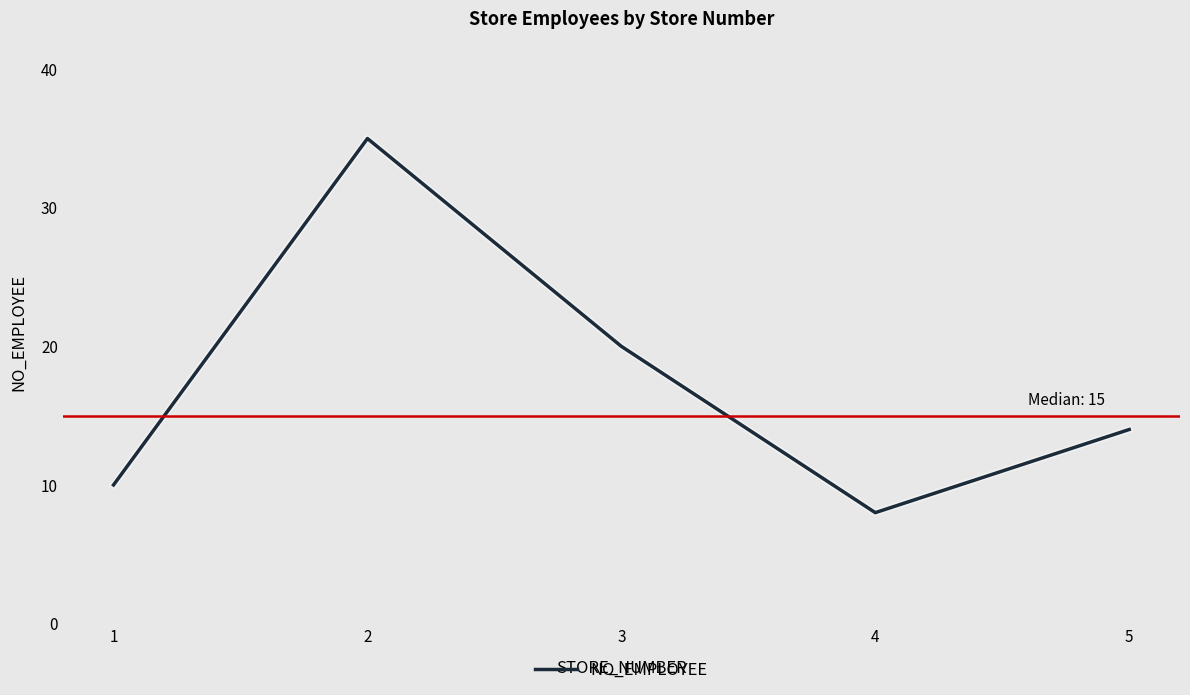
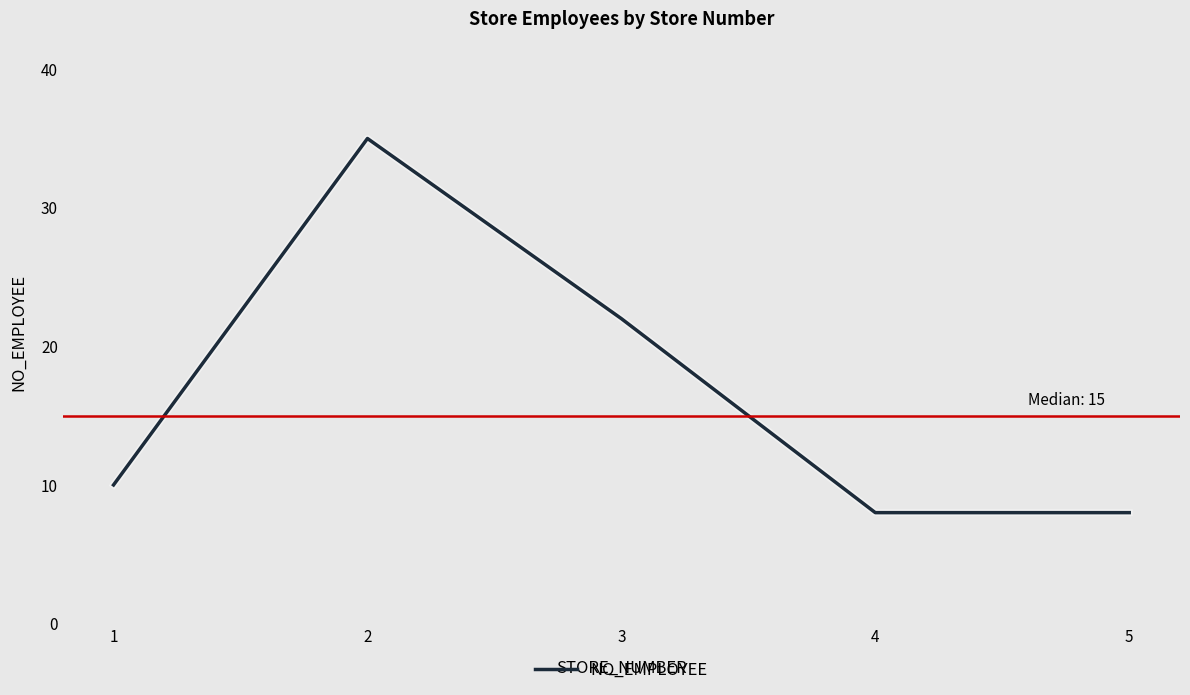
  {
    "1": 10,
    "2": 35,
-   "3": 20,
+   "3": 22,
    "4": 8,
-   "5": 14
+   "5": 8
  }
